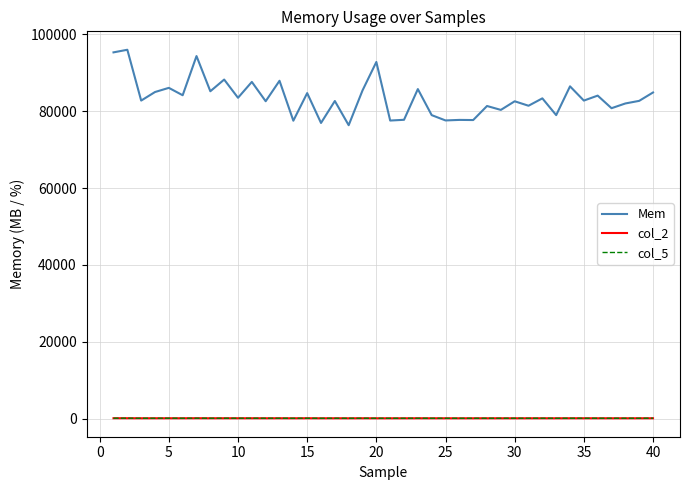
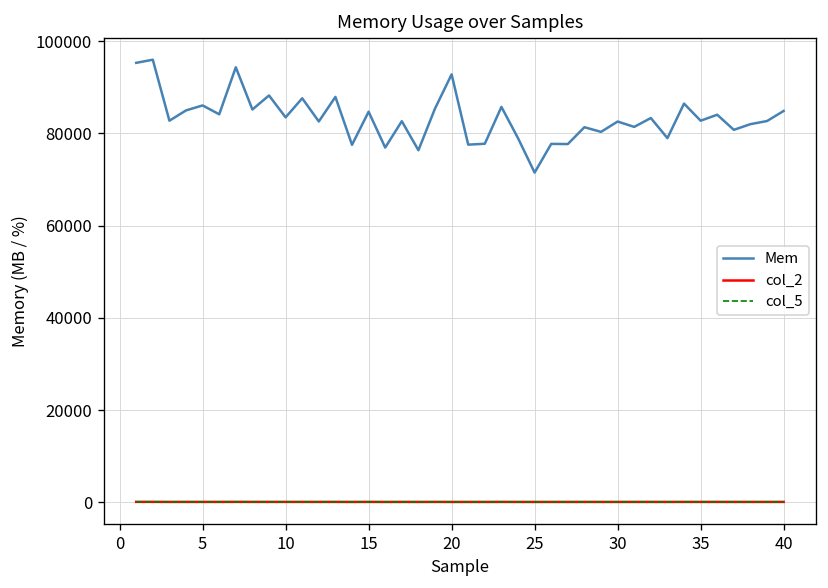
  {
    "Mem": {
      "5": 86000,
      "10": 83000,
      "15": 85000,
      "20": 93000,
-     "25": 78000,
+     "25": 72000,
      "30": 83000,
      "35": 83000,
      "40": 85000
    },
    "col_5": {
      "5": 0,
      "10": 0,
      "15": 0,
      "20": 0,
      "25": 0,
      "30": 0,
      "35": 0,
      "40": 0
    }
  }
